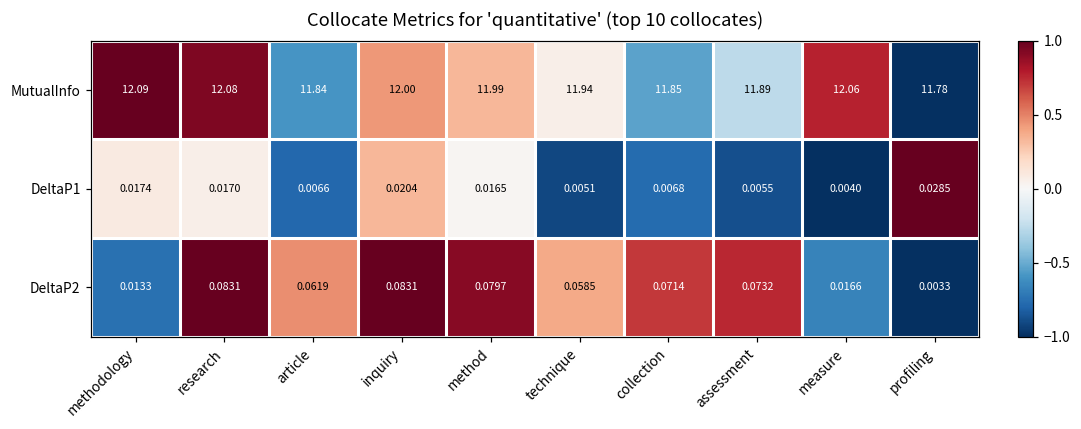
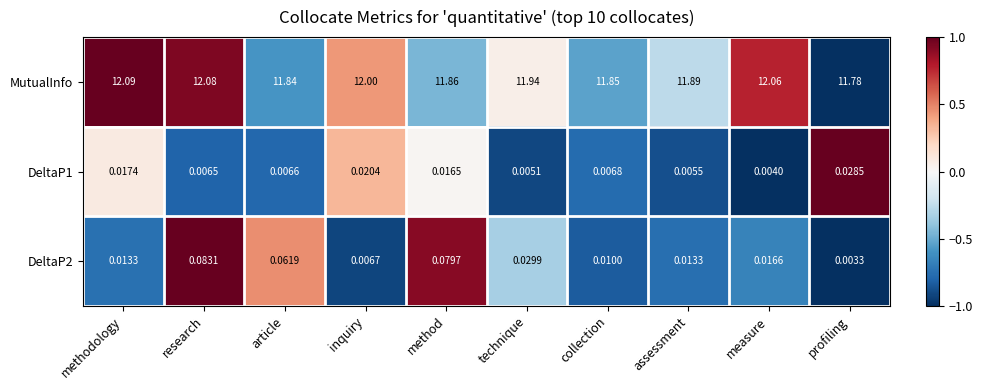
  {
    "MutualInfo": {
      "methodology": 12.09,
      "research": 12.08,
      "article": 11.84,
      "inquiry": 12.00,
-     "method": 11.99,
+     "method": 11.86,
      "technique": 11.94,
      "collection": 11.85,
      "assessment": 11.89,
      "measure": 12.06,
      "profiling": 11.78
    },
    "DeltaP1": {
      "methodology": 0.0174,
-     "research": 0.0170,
+     "research": 0.0065,
      "article": 0.0066,
      "inquiry": 0.0204,
      "method": 0.0165,
      "technique": 0.0051,
      "collection": 0.0068,
      "assessment": 0.0055,
      "measure": 0.0040,
      "profiling": 0.0285
    },
    "DeltaP2": {
      "methodology": 0.0133,
      "research": 0.0831,
      "article": 0.0619,
-     "inquiry": 0.0831,
+     "inquiry": 0.0067,
      "method": 0.0797,
-     "technique": 0.0585,
-     "collection": 0.0714,
-     "assessment": 0.0732,
+     "technique": 0.0299,
+     "collection": 0.0100,
+     "assessment": 0.0133,
      "measure": 0.0166,
      "profiling": 0.0033
    }
  }
